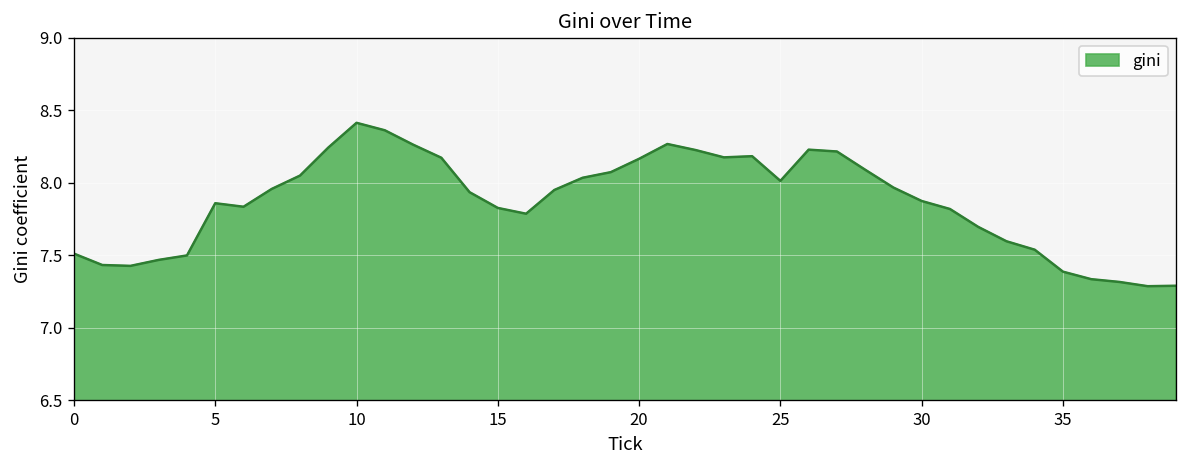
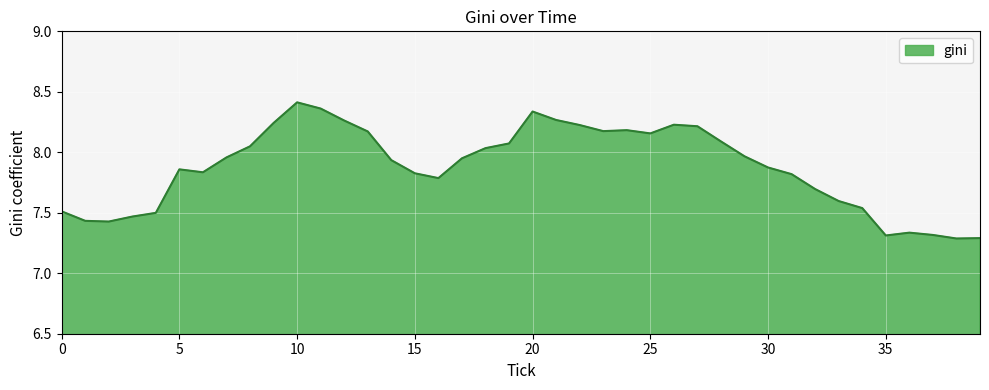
  {
    "0": 7.51,
    "5": 7.86,
    "10": 8.41,
    "15": 7.83,
-   "20": 8.16,
-   "25": 8.01,
+   "20": 8.34,
+   "25": 8.16,
    "30": 7.87,
-   "35": 7.39
+   "35": 7.31
  }
